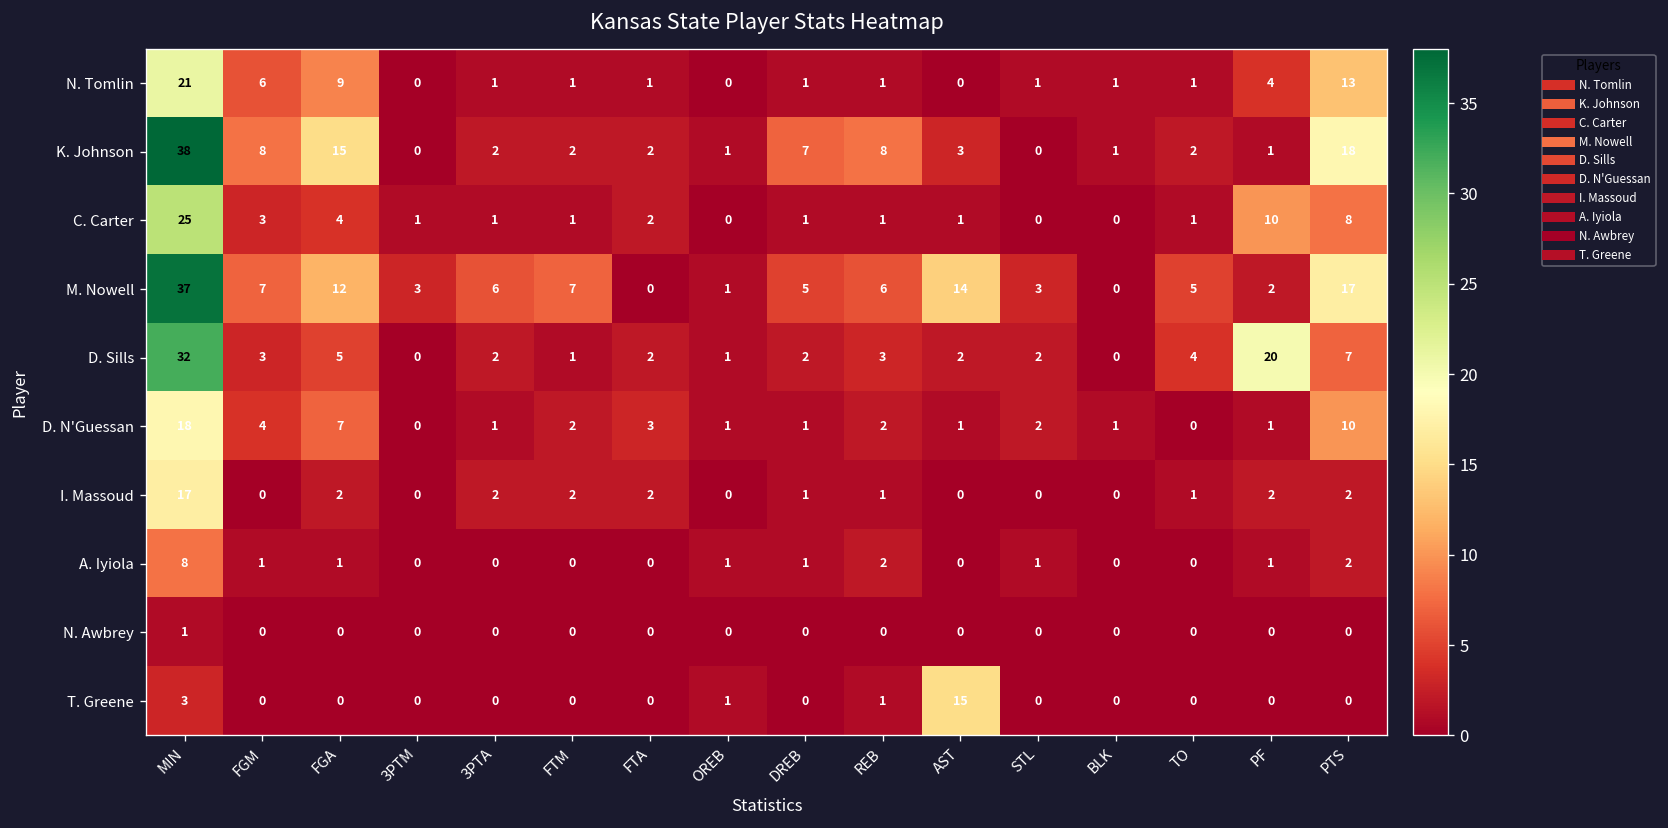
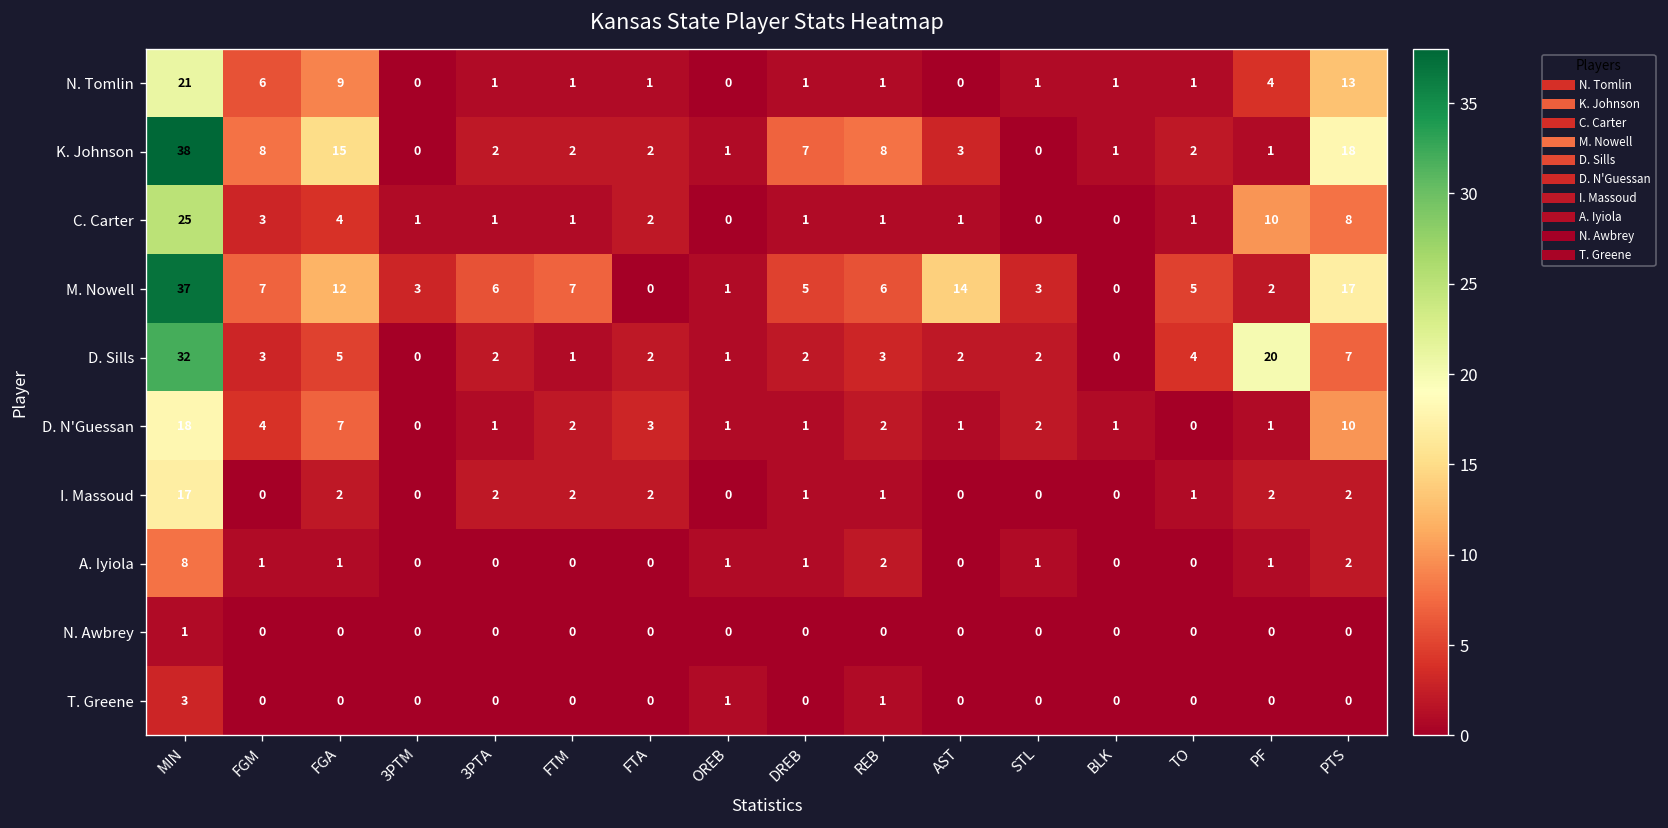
  {
    "N. Tomlin": {
      "MIN": 21,
      "FGM": 6,
      "FGA": 9,
      "3PTM": 0,
      "3PTA": 1,
      "FTM": 1,
      "FTA": 1,
      "OREB": 0,
      "DREB": 1,
      "REB": 1,
      "AST": 0,
      "STL": 1,
      "BLK": 1,
      "TO": 1,
      "PF": 4,
      "PTS": 13
    },
    "K. Johnson": {
      "MIN": 38,
      "FGM": 8,
      "FGA": 15,
      "3PTM": 0,
      "3PTA": 2,
      "FTM": 2,
      "FTA": 2,
      "OREB": 1,
      "DREB": 7,
      "REB": 8,
      "AST": 3,
      "STL": 0,
      "BLK": 1,
      "TO": 2,
      "PF": 1,
      "PTS": 18
    },
    "C. Carter": {
      "MIN": 25,
      "FGM": 3,
      "FGA": 4,
      "3PTM": 1,
      "3PTA": 1,
      "FTM": 1,
      "FTA": 2,
      "OREB": 0,
      "DREB": 1,
      "REB": 1,
      "AST": 1,
      "STL": 0,
      "BLK": 0,
      "TO": 1,
      "PF": 10,
      "PTS": 8
    },
    "M. Nowell": {
      "MIN": 37,
      "FGM": 7,
      "FGA": 12,
      "3PTM": 3,
      "3PTA": 6,
      "FTM": 7,
      "FTA": 0,
      "OREB": 1,
      "DREB": 5,
      "REB": 6,
      "AST": 14,
      "STL": 3,
      "BLK": 0,
      "TO": 5,
      "PF": 2,
      "PTS": 17
    },
    "D. Sills": {
      "MIN": 32,
      "FGM": 3,
      "FGA": 5,
      "3PTM": 0,
      "3PTA": 2,
      "FTM": 1,
      "FTA": 2,
      "OREB": 1,
      "DREB": 2,
      "REB": 3,
      "AST": 2,
      "STL": 2,
      "BLK": 0,
      "TO": 4,
      "PF": 20,
      "PTS": 7
    },
    "D. N'Guessan": {
      "MIN": 18,
      "FGM": 4,
      "FGA": 7,
      "3PTM": 0,
      "3PTA": 1,
      "FTM": 2,
      "FTA": 3,
      "OREB": 1,
      "DREB": 1,
      "REB": 2,
      "AST": 1,
      "STL": 2,
      "BLK": 1,
      "TO": 0,
      "PF": 1,
      "PTS": 10
    },
    "I. Massoud": {
      "MIN": 17,
      "FGM": 0,
      "FGA": 2,
      "3PTM": 0,
      "3PTA": 2,
      "FTM": 2,
      "FTA": 2,
      "OREB": 0,
      "DREB": 1,
      "REB": 1,
      "AST": 0,
      "STL": 0,
      "BLK": 0,
      "TO": 1,
      "PF": 2,
      "PTS": 2
    },
    "A. Iyiola": {
      "MIN": 8,
      "FGM": 1,
      "FGA": 1,
      "3PTM": 0,
      "3PTA": 0,
      "FTM": 0,
      "FTA": 0,
      "OREB": 1,
      "DREB": 1,
      "REB": 2,
      "AST": 0,
      "STL": 1,
      "BLK": 0,
      "TO": 0,
      "PF": 1,
      "PTS": 2
    },
    "N. Awbrey": {
      "MIN": 1,
      "FGM": 0,
      "FGA": 0,
      "3PTM": 0,
      "3PTA": 0,
      "FTM": 0,
      "FTA": 0,
      "OREB": 0,
      "DREB": 0,
      "REB": 0,
      "AST": 0,
      "STL": 0,
      "BLK": 0,
      "TO": 0,
      "PF": 0,
      "PTS": 0
    },
    "T. Greene": {
      "MIN": 3,
      "FGM": 0,
      "FGA": 0,
      "3PTM": 0,
      "3PTA": 0,
      "FTM": 0,
      "FTA": 0,
      "OREB": 1,
      "DREB": 0,
      "REB": 1,
-     "AST": 15,
+     "AST": 0,
      "STL": 0,
      "BLK": 0,
      "TO": 0,
      "PF": 0,
      "PTS": 0
    }
  }
